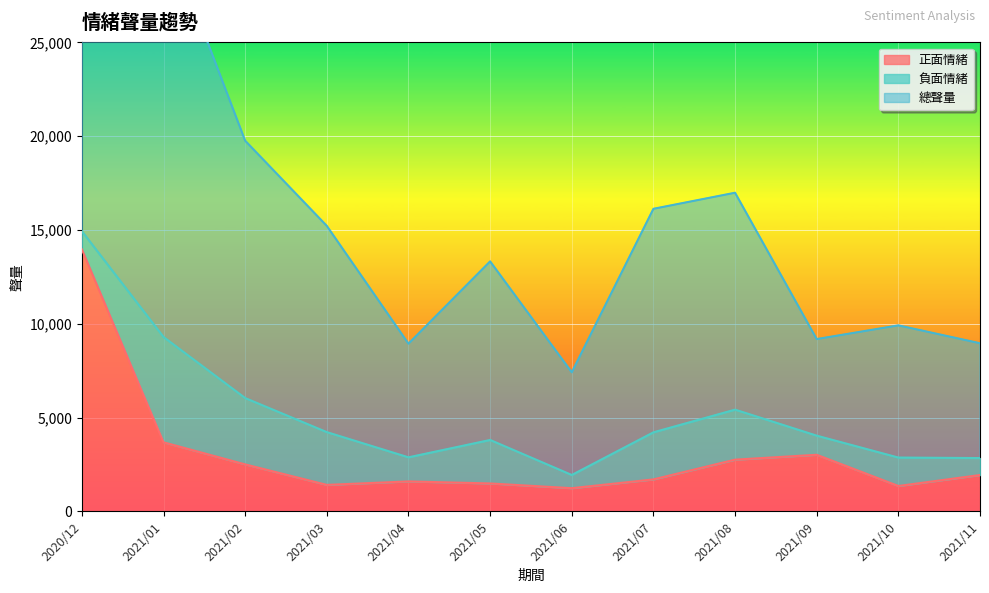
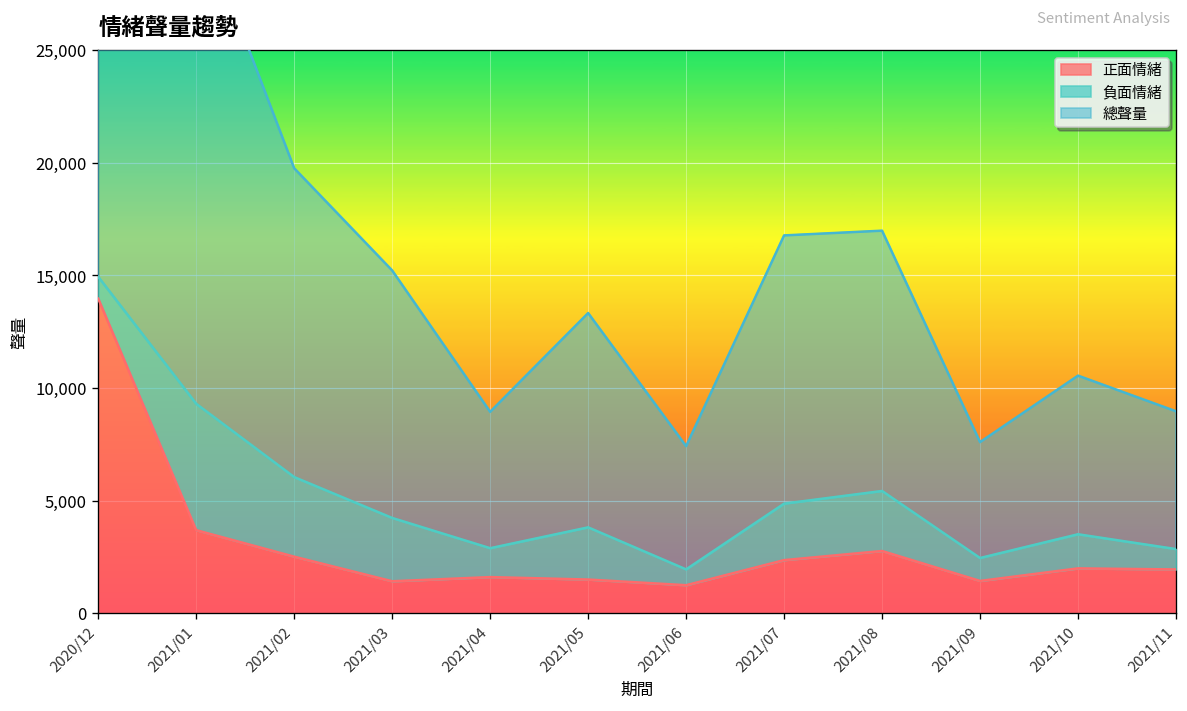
  {
    "正面情緒": {
      "2020/12": "14,000",
      "2021/01": "3,700",
      "2021/02": "2,500",
      "2021/03": "1,400",
      "2021/04": "1,600",
      "2021/05": "1,500",
      "2021/06": "1,200",
-     "2021/07": "1,700",
+     "2021/07": "2,400",
      "2021/08": "2,800",
-     "2021/09": "3,000",
-     "2021/10": "1,400",
+     "2021/09": "1,400",
+     "2021/10": "2,000",
      "2021/11": "1,900"
    }
  }
